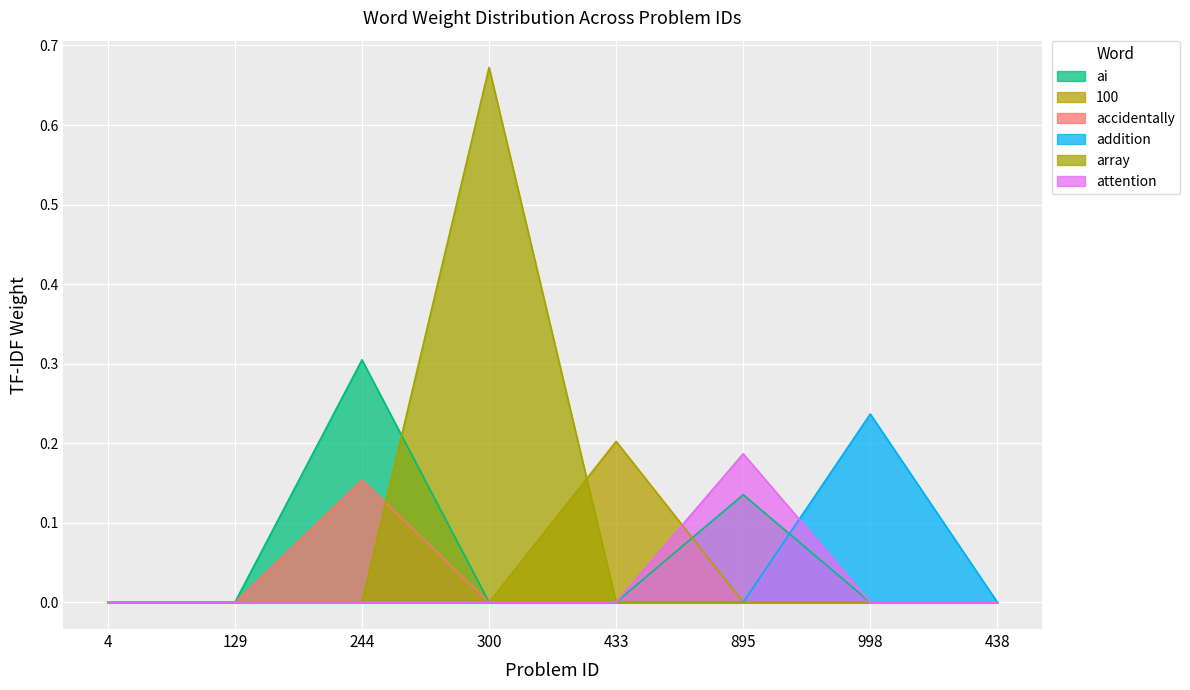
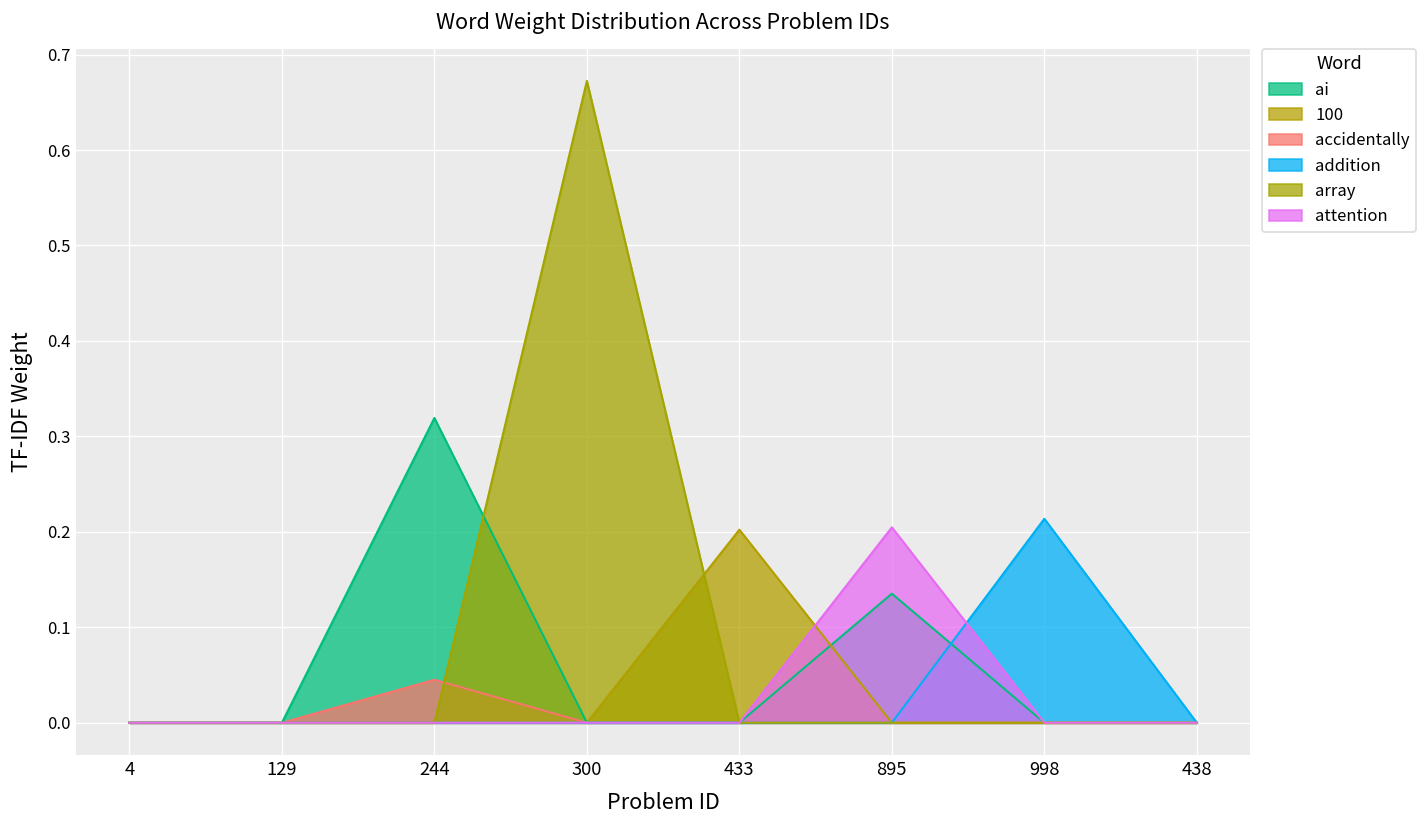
  {
    "ai": {
-     "244": 0.30,
+     "244": 0.32,
      "895": 0.14
    },
    "accidentally": {
-     "244": 0.15
+     "244": 0.05
    },
    "addition": {
-     "998": 0.24
+     "998": 0.21
    },
    "attention": {
-     "895": 0.19
+     "895": 0.20
    }
  }
